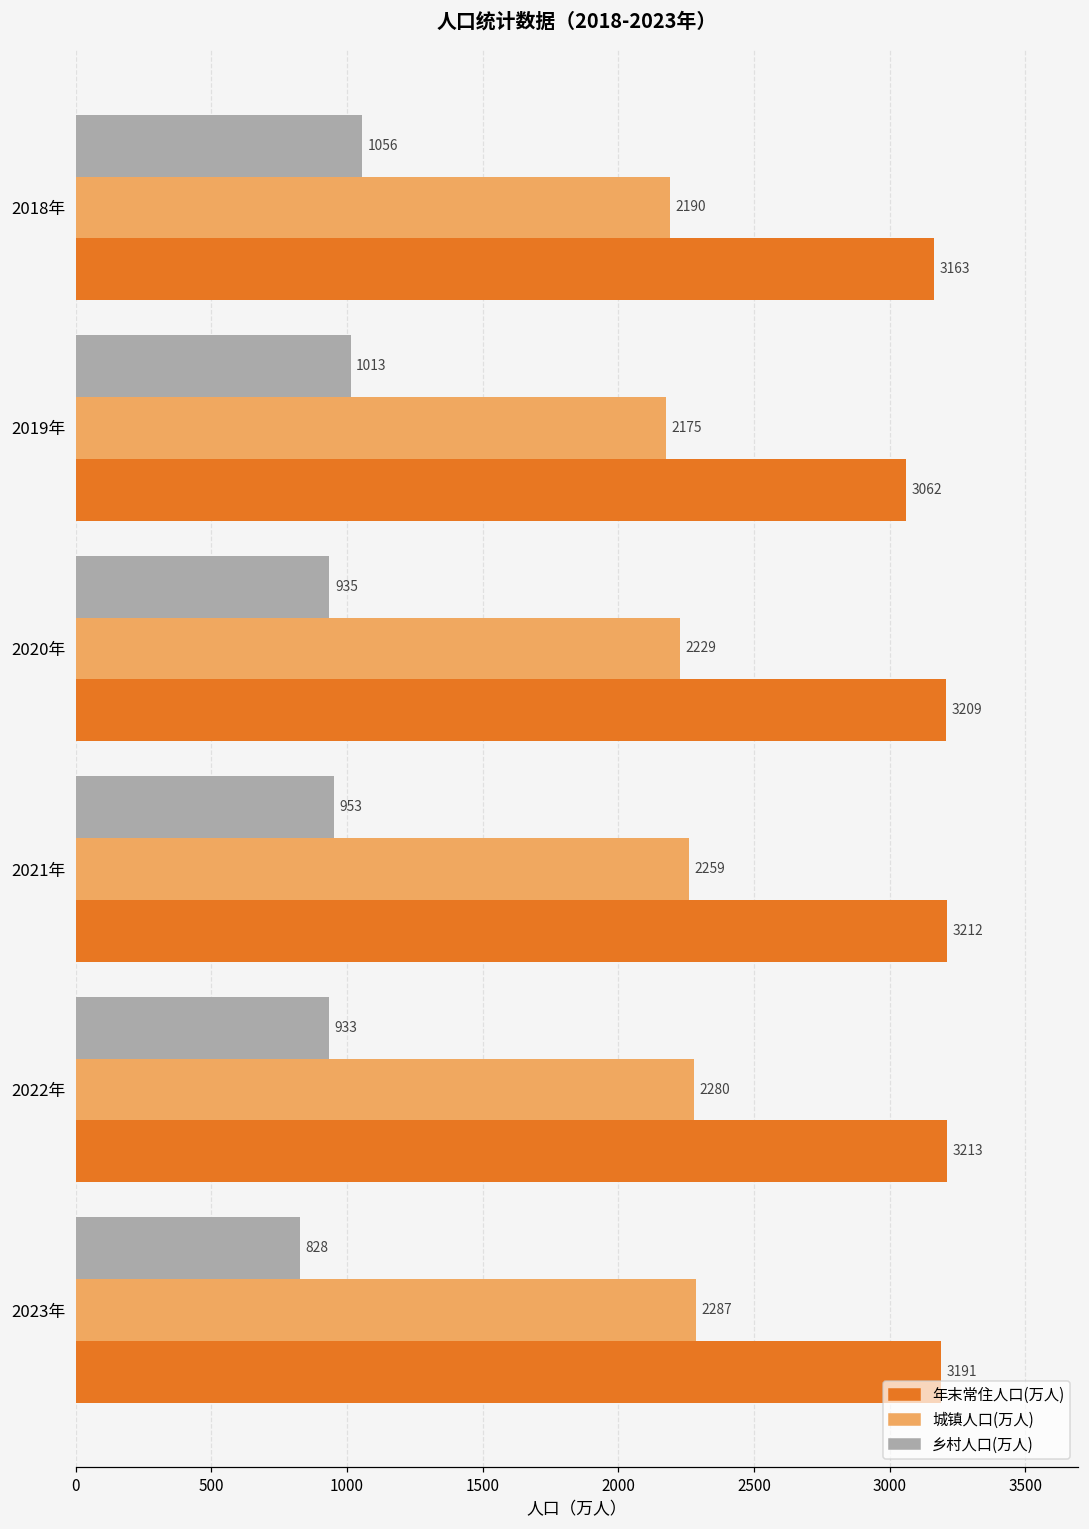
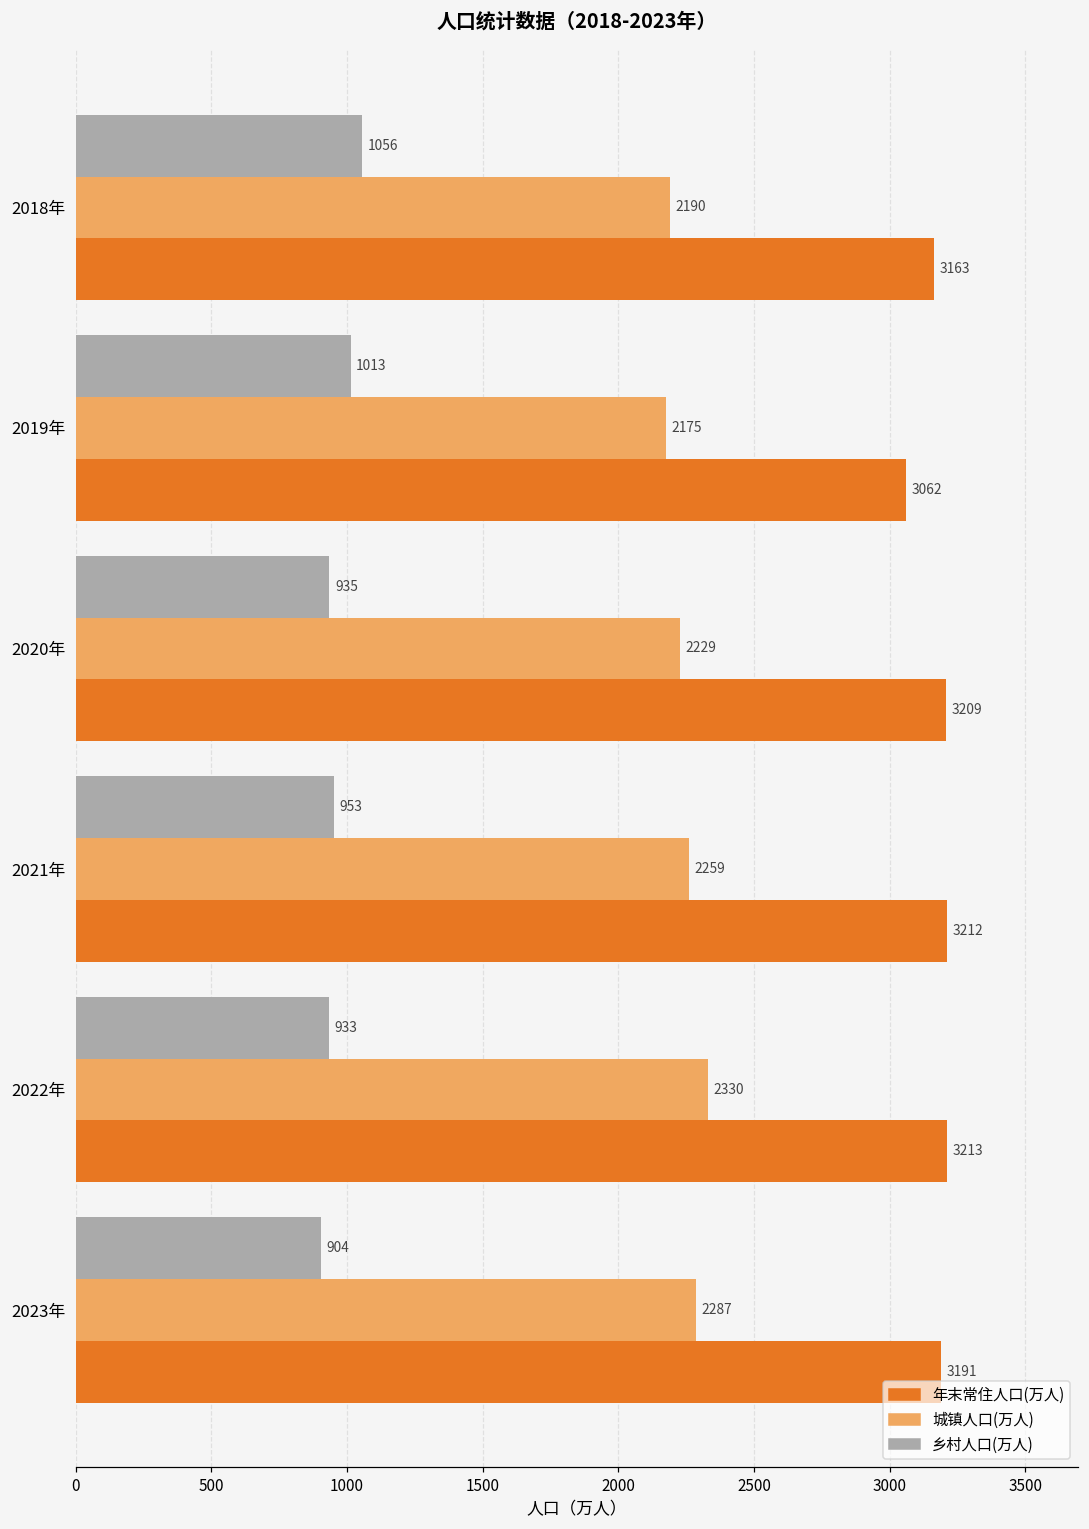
  {
    "年末常住人口(万人)": {
      "2018年": 3163,
      "2019年": 3062,
      "2020年": 3209,
      "2021年": 3212,
      "2022年": 3213,
      "2023年": 3191
    },
    "城镇人口(万人)": {
      "2018年": 2190,
      "2019年": 2175,
      "2020年": 2229,
      "2021年": 2259,
-     "2022年": 2280,
+     "2022年": 2330,
      "2023年": 2287
    },
    "乡村人口(万人)": {
      "2018年": 1056,
      "2019年": 1013,
      "2020年": 935,
      "2021年": 953,
      "2022年": 933,
-     "2023年": 828
+     "2023年": 904
    }
  }
